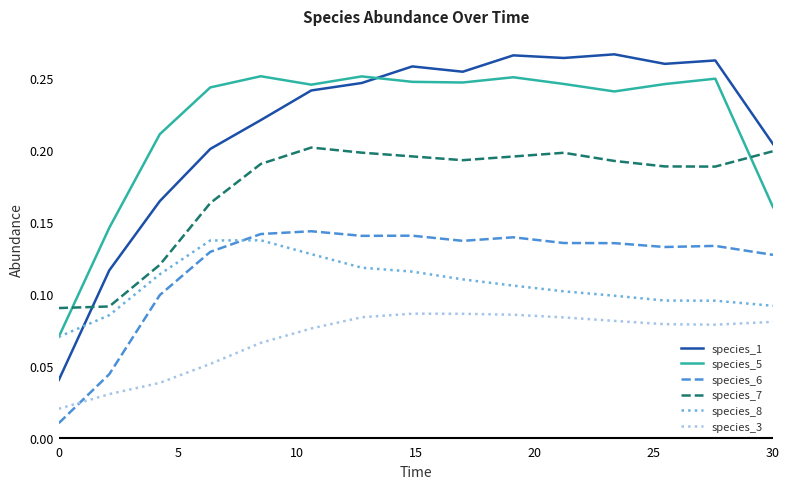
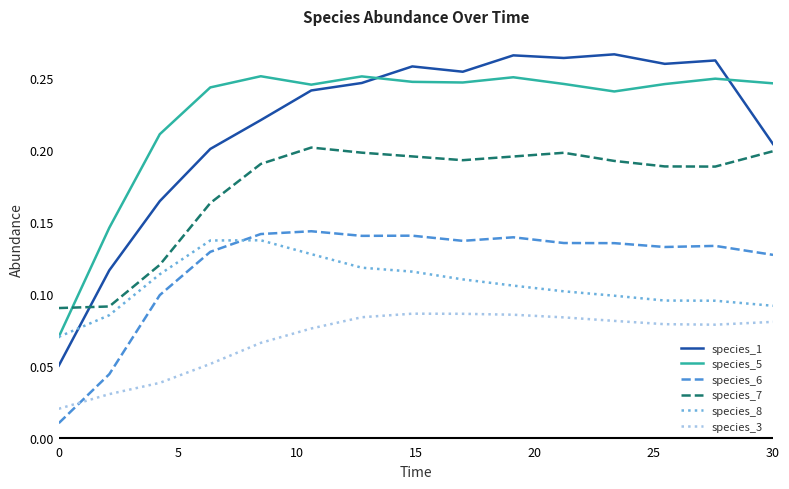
  {
    "species_1": {
-     "0": 0.04,
+     "0": 0.05,
      "30": 0.204
    },
    "species_5": {
-     "30": 0.160
+     "30": 0.246
    },
    "species_7": {
      "0": 0.090,
      "30": 0.199
    },
    "species_3": {
      "0": 0.020,
      "30": 0.080
    }
  }
